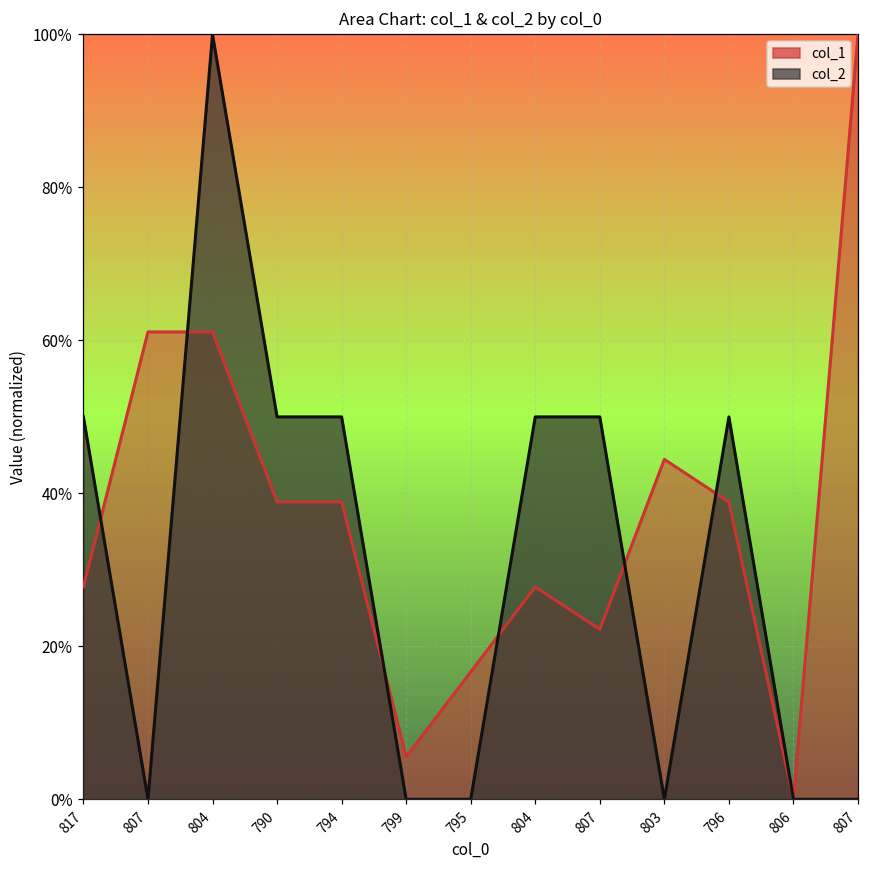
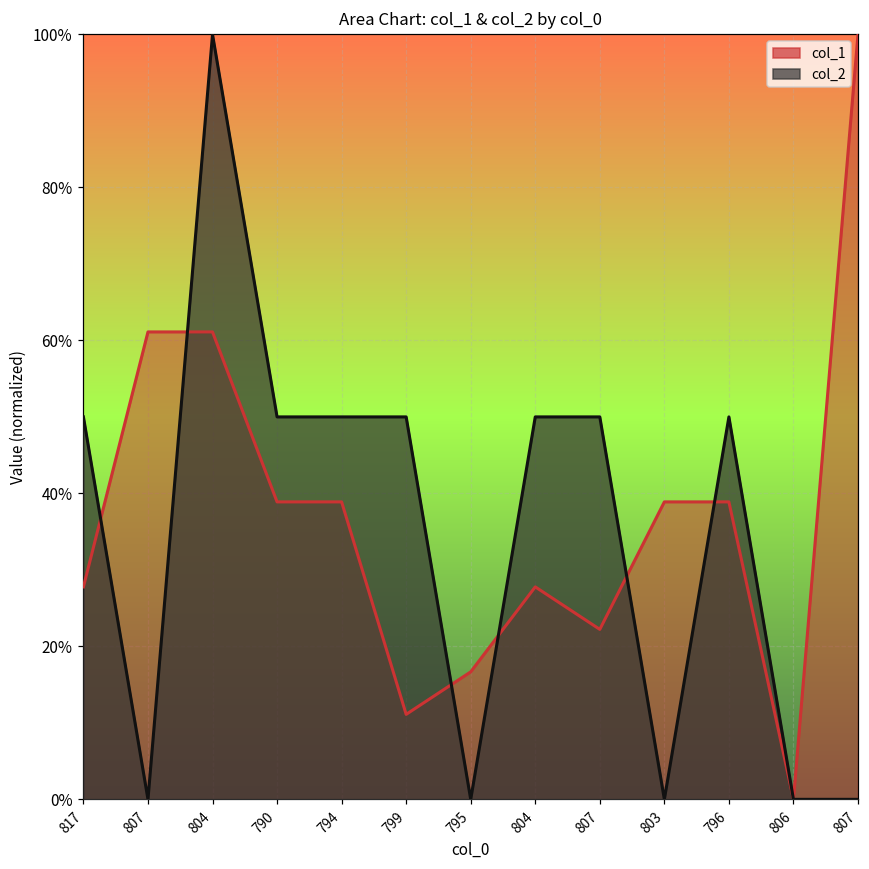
  {
    "col_1": {
      "817": "28%",
      "790": "39%",
      "794": "39%",
-     "799": "6%",
+     "799": "11%",
      "795": "17%",
-     "803": "44%",
+     "803": "39%",
      "796": "39%"
    },
    "col_2": {
      "817": "50%",
      "790": "50%",
      "794": "50%",
-     "799": "0%",
+     "799": "50%",
      "795": "0%",
      "803": "0%",
      "796": "50%"
    }
  }
